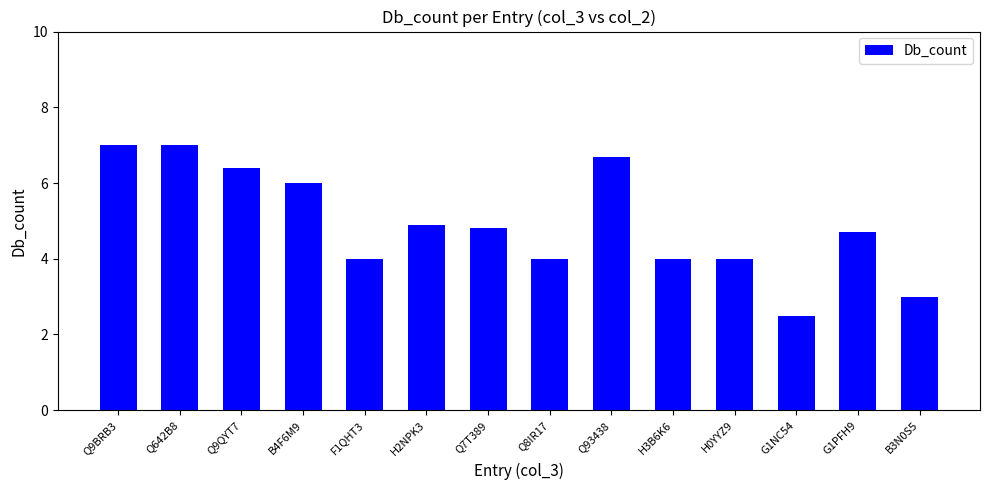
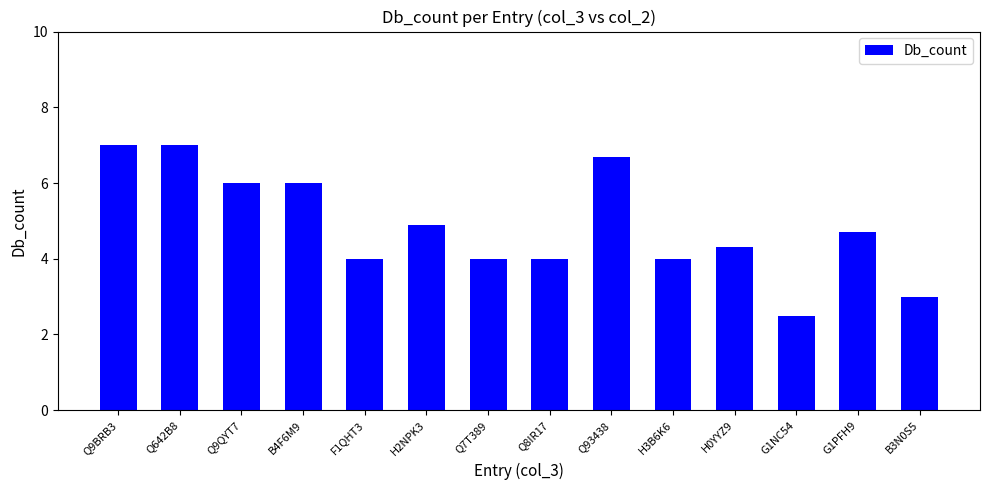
  {
    "Q9BRB3": 7.0,
    "Q642B8": 7.0,
-   "Q9QYT7": 6.4,
+   "Q9QYT7": 6.0,
    "B4F6M9": 6.0,
    "F1QHT3": 4.0,
    "H2NPK3": 4.9,
-   "Q7T389": 4.8,
+   "Q7T389": 4.0,
    "Q8IR17": 4.0,
    "Q93438": 6.7,
    "H3B6K6": 4.0,
-   "H0YYZ9": 4.0,
+   "H0YYZ9": 4.3,
    "G1NC54": 2.5,
    "G1PFH9": 4.7,
    "B3N0S5": 3.0
  }
